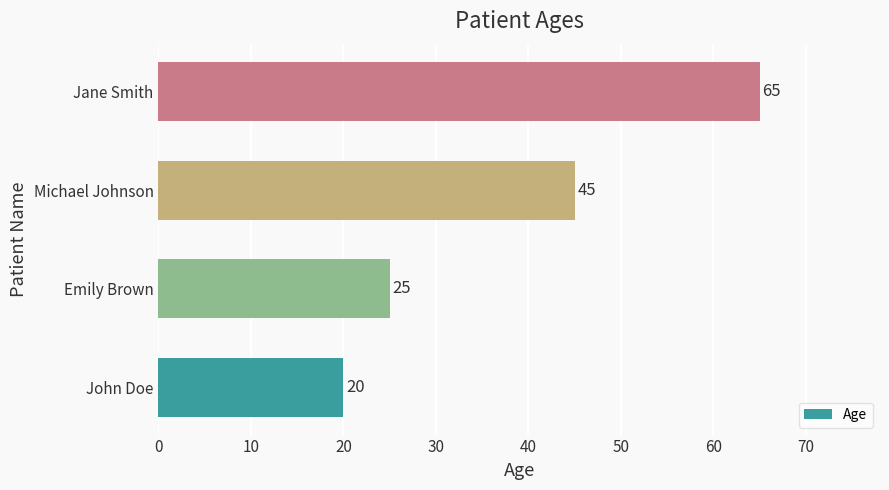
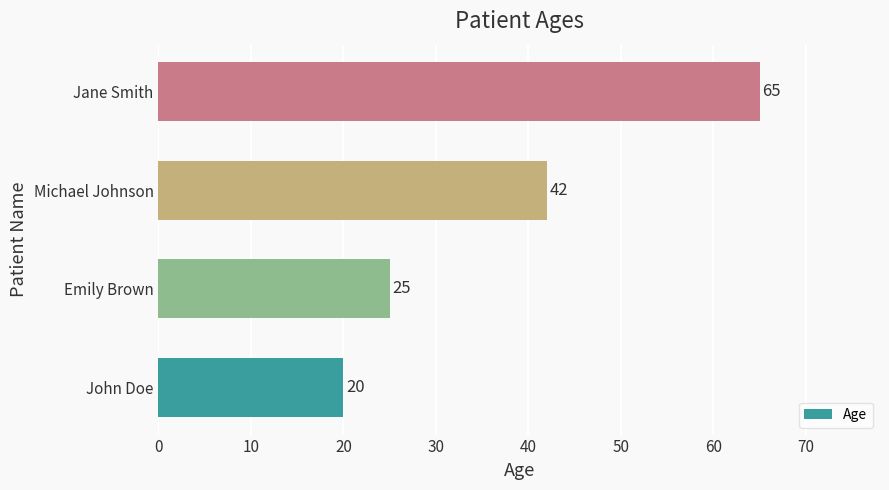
  {
    "Jane Smith": 65,
-   "Michael Johnson": 45,
+   "Michael Johnson": 42,
    "Emily Brown": 25,
    "John Doe": 20
  }
